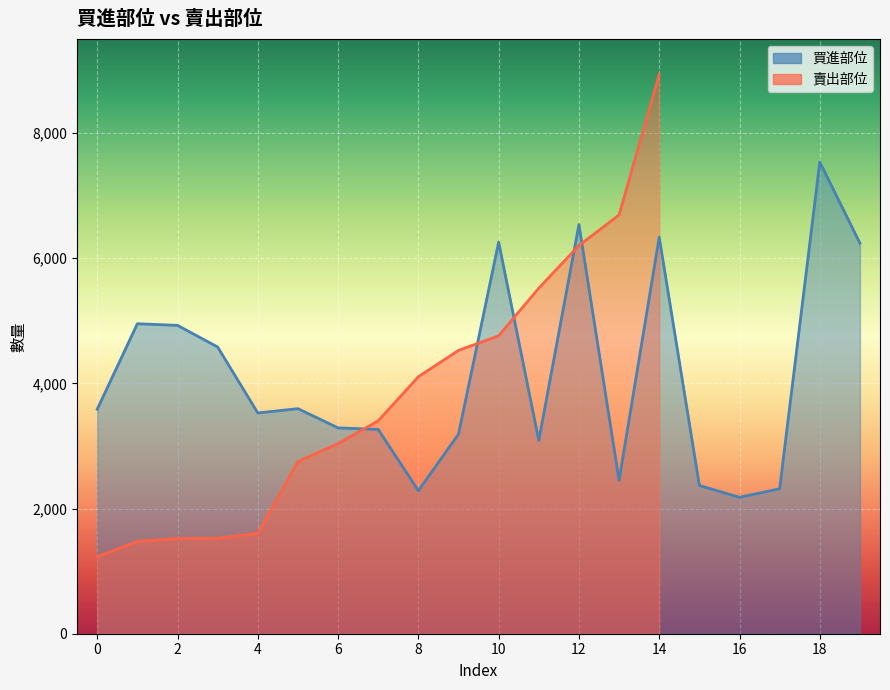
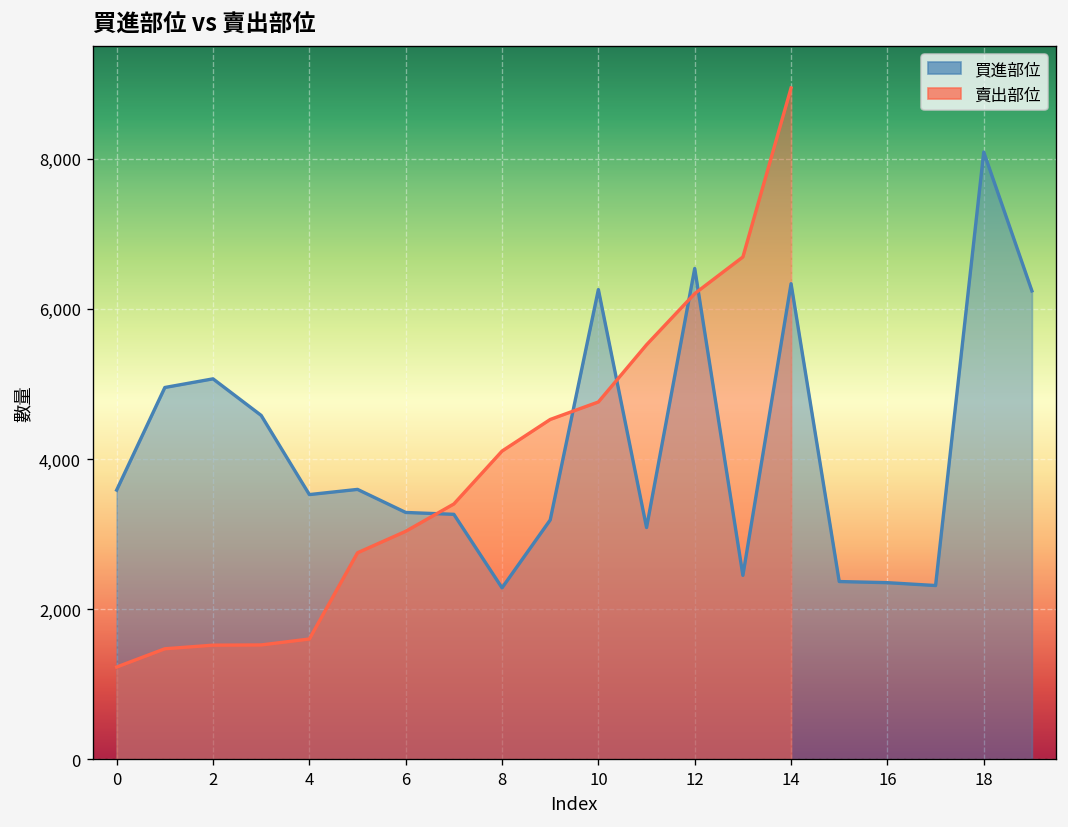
  {
    "買進部位": {
      "0": "3,600",
-     "2": "4,900",
+     "2": "5,100",
      "4": "3,500",
      "6": "3,300",
      "8": "2,300",
      "10": "6,300",
      "12": "6,500",
      "14": "6,300",
-     "16": "2,200",
-     "18": "7,500"
+     "16": "2,400",
+     "18": "8,100"
    },
    "賣出部位": {
      "0": "1,200",
      "2": "1,500",
      "4": "1,600",
      "6": "3,000",
      "8": "4,100",
      "10": "4,800",
      "12": "6,200",
      "14": "8,900"
    }
  }
